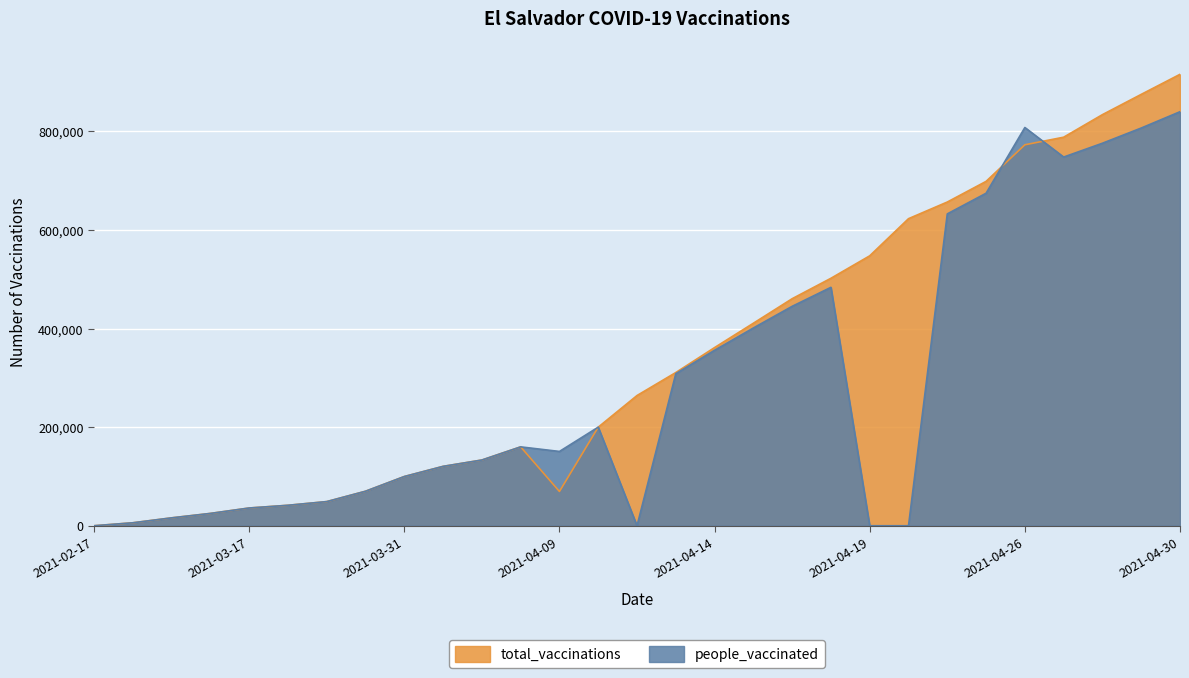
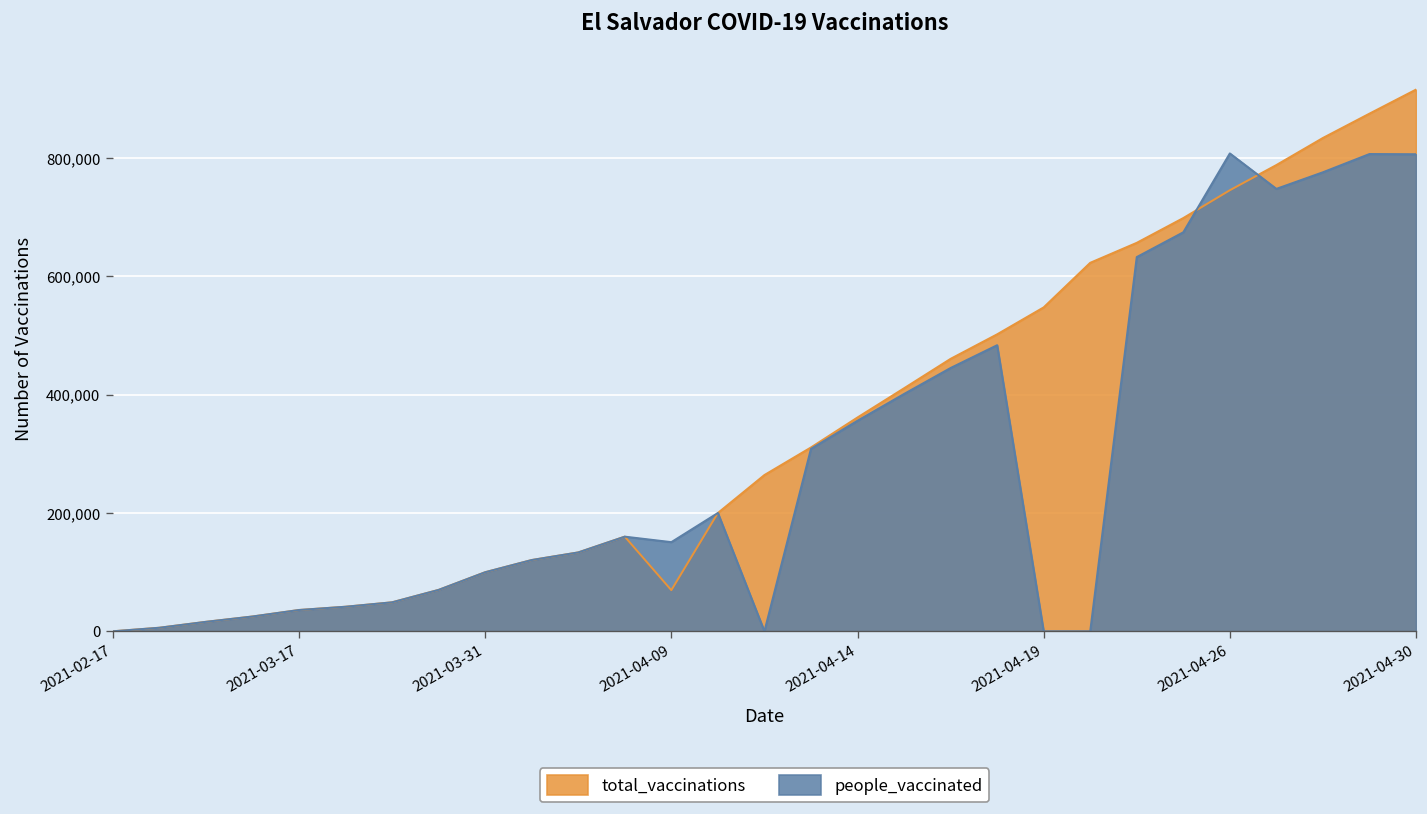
  {
    "total_vaccinations": {
      "2021-04-09": "70,000",
      "2021-04-14": "360,000",
      "2021-04-19": "550,000",
-     "2021-04-26": "770,000",
+     "2021-04-26": "750,000",
      "2021-04-30": "920,000"
    },
    "people_vaccinated": {
      "2021-04-09": "150,000",
      "2021-04-14": "360,000",
      "2021-04-19": "0",
      "2021-04-26": "810,000",
-     "2021-04-30": "840,000"
+     "2021-04-30": "810,000"
    }
  }
